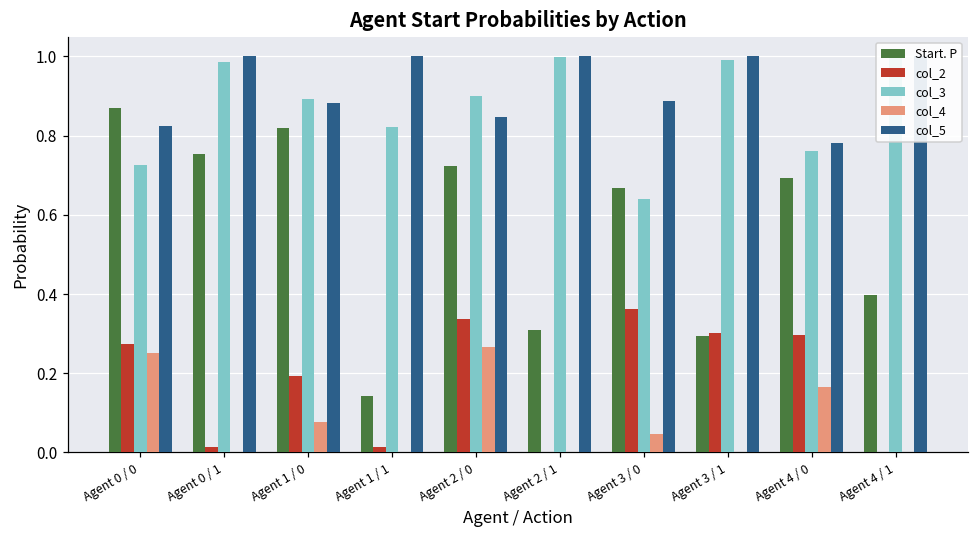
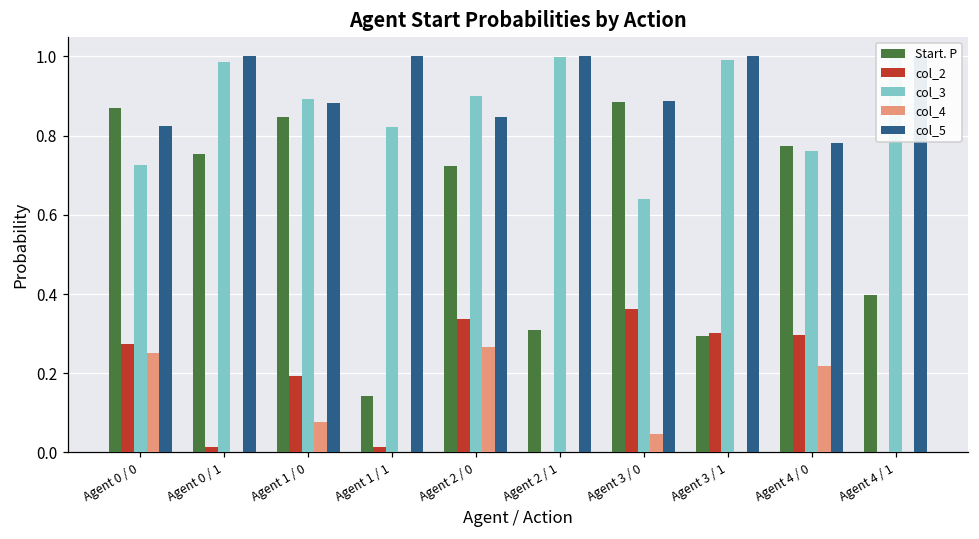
  {
    "Start. P": {
      "Agent 0 / 0": 0.87,
      "Agent 0 / 1": 0.75,
-     "Agent 1 / 0": 0.82,
+     "Agent 1 / 0": 0.85,
      "Agent 1 / 1": 0.14,
      "Agent 2 / 0": 0.72,
      "Agent 2 / 1": 0.31,
-     "Agent 3 / 0": 0.67,
+     "Agent 3 / 0": 0.89,
      "Agent 3 / 1": 0.29,
-     "Agent 4 / 0": 0.69,
+     "Agent 4 / 0": 0.77,
      "Agent 4 / 1": 0.40
    },
    "col_2": {
      "Agent 0 / 0": 0.27,
      "Agent 0 / 1": 0.01,
      "Agent 1 / 0": 0.19,
      "Agent 1 / 1": 0.01,
      "Agent 2 / 0": 0.34,
      "Agent 3 / 0": 0.36,
      "Agent 3 / 1": 0.30,
      "Agent 4 / 0": 0.30
    },
    "col_3": {
      "Agent 0 / 0": 0.73,
      "Agent 0 / 1": 0.99,
      "Agent 1 / 0": 0.89,
      "Agent 1 / 1": 0.82,
      "Agent 2 / 0": 0.90,
      "Agent 2 / 1": 1.00,
      "Agent 3 / 0": 0.64,
      "Agent 3 / 1": 0.99,
      "Agent 4 / 0": 0.76
    },
    "col_4": {
      "Agent 0 / 0": 0.25,
      "Agent 1 / 0": 0.08,
      "Agent 2 / 0": 0.27,
      "Agent 3 / 0": 0.05,
-     "Agent 4 / 0": 0.16
+     "Agent 4 / 0": 0.22
    },
    "col_5": {
      "Agent 0 / 0": 0.82,
      "Agent 0 / 1": 1.00,
      "Agent 1 / 0": 0.88,
      "Agent 1 / 1": 1.00,
      "Agent 2 / 0": 0.85,
      "Agent 2 / 1": 1.00,
      "Agent 3 / 0": 0.89,
      "Agent 3 / 1": 1.00,
      "Agent 4 / 0": 0.78
    }
  }
